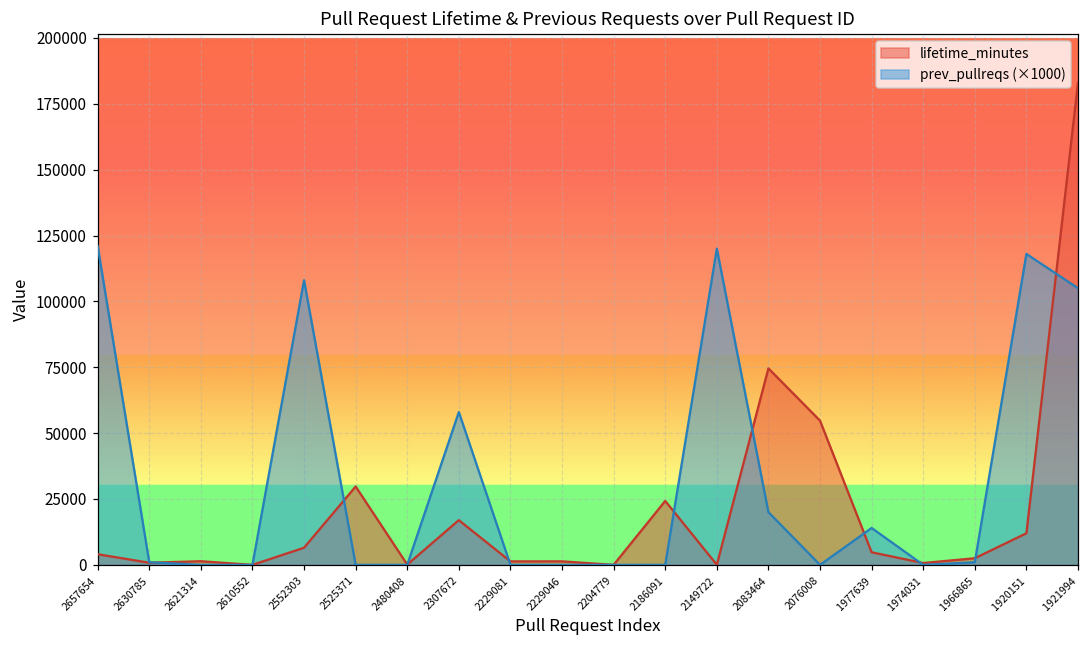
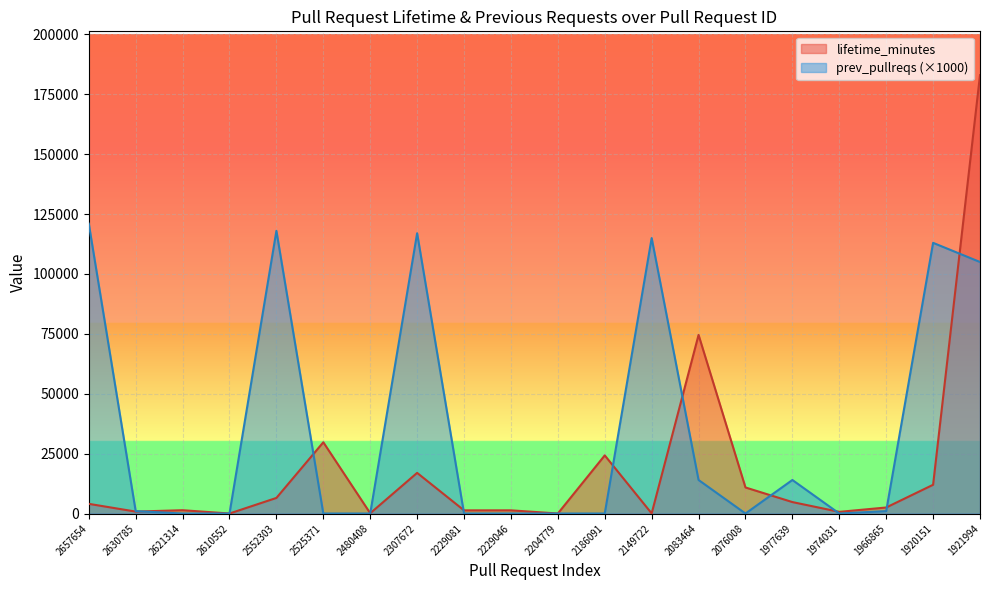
  {
    "lifetime_minutes": {
      "2657654": 4000,
      "2621314": 1000,
      "2552303": 7000,
      "2525371": 30000,
      "2307672": 17000,
      "2229081": 1000,
      "2229046": 1000,
      "2186091": 24000,
      "2149722": 0,
      "2083464": 75000,
-     "2076008": 55000,
+     "2076008": 11000,
      "1977639": 5000,
      "1966865": 3000,
      "1920151": 12000,
      "1921994": 183000
    },
    "prev_pullreqs (×1000)": {
      "2657654": 121000,
      "2621314": 0,
-     "2552303": 108000,
+     "2552303": 118000,
      "2525371": 0,
-     "2307672": 58000,
+     "2307672": 117000,
      "2229081": 0,
      "2229046": 0,
      "2186091": 0,
-     "2149722": 120000,
-     "2083464": 20000,
+     "2149722": 115000,
+     "2083464": 14000,
      "2076008": 0,
      "1977639": 14000,
      "1966865": 1000,
-     "1920151": 118000,
+     "1920151": 113000,
      "1921994": 105000
    }
  }
